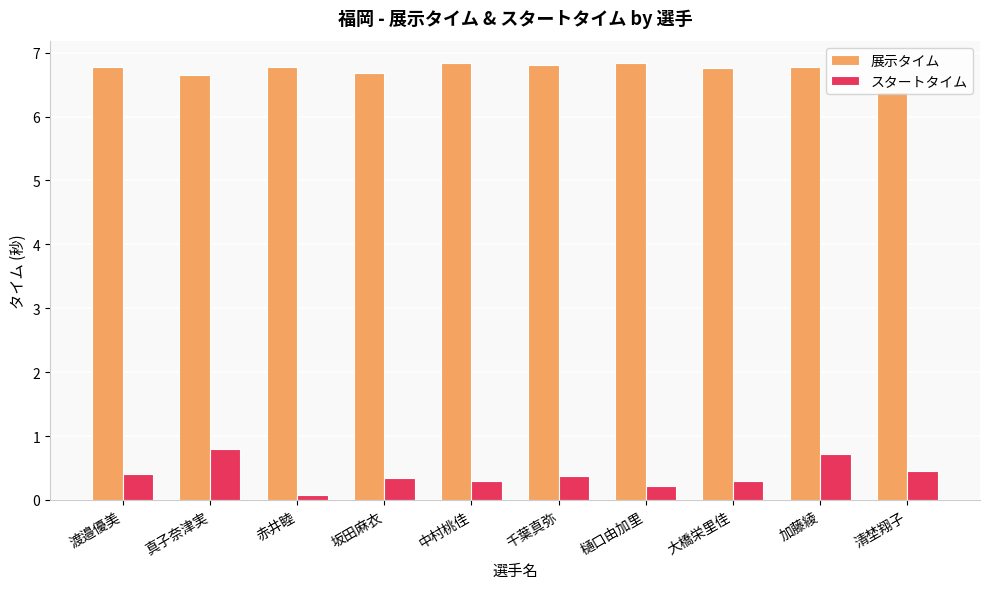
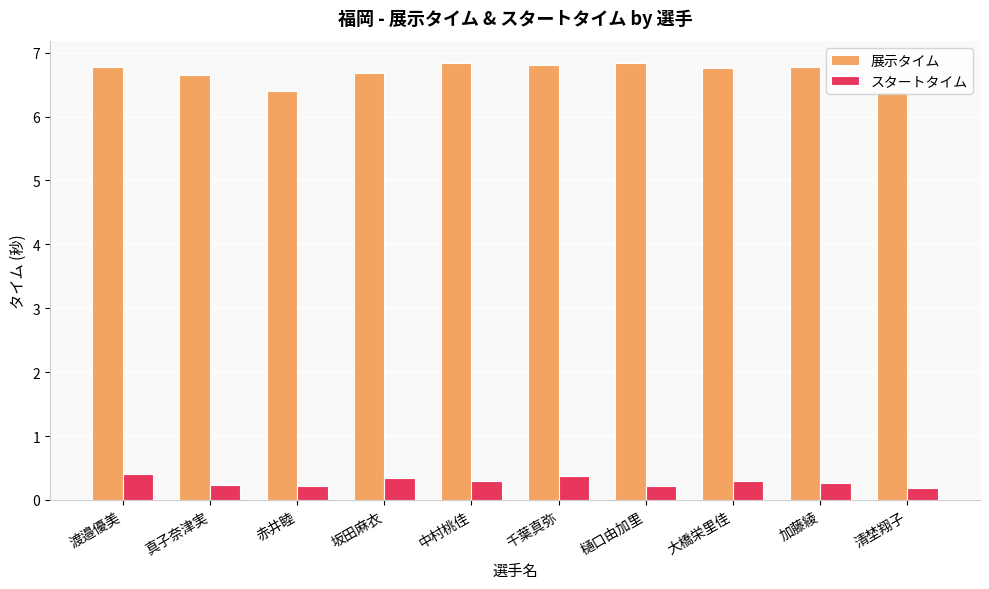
  {
    "展示タイム": {
      "渡邉優美": 6.8,
      "真子奈津実": 6.7,
-     "赤井睦": 6.8,
+     "赤井睦": 6.4,
      "坂田麻衣": 6.7,
      "中村桃佳": 6.8,
      "千葉真弥": 6.8,
      "樋口由加里": 6.8,
      "大橋栄里佳": 6.8,
      "加藤綾": 6.8
    },
    "スタートタイム": {
      "渡邉優美": 0.4,
-     "真子奈津実": 0.8,
-     "赤井睦": 0.1,
+     "真子奈津実": 0.2,
+     "赤井睦": 0.2,
      "坂田麻衣": 0.4,
      "中村桃佳": 0.3,
      "千葉真弥": 0.4,
      "樋口由加里": 0.2,
      "大橋栄里佳": 0.3,
-     "加藤綾": 0.7,
-     "清埜翔子": 0.5
+     "加藤綾": 0.3,
+     "清埜翔子": 0.2
    }
  }
